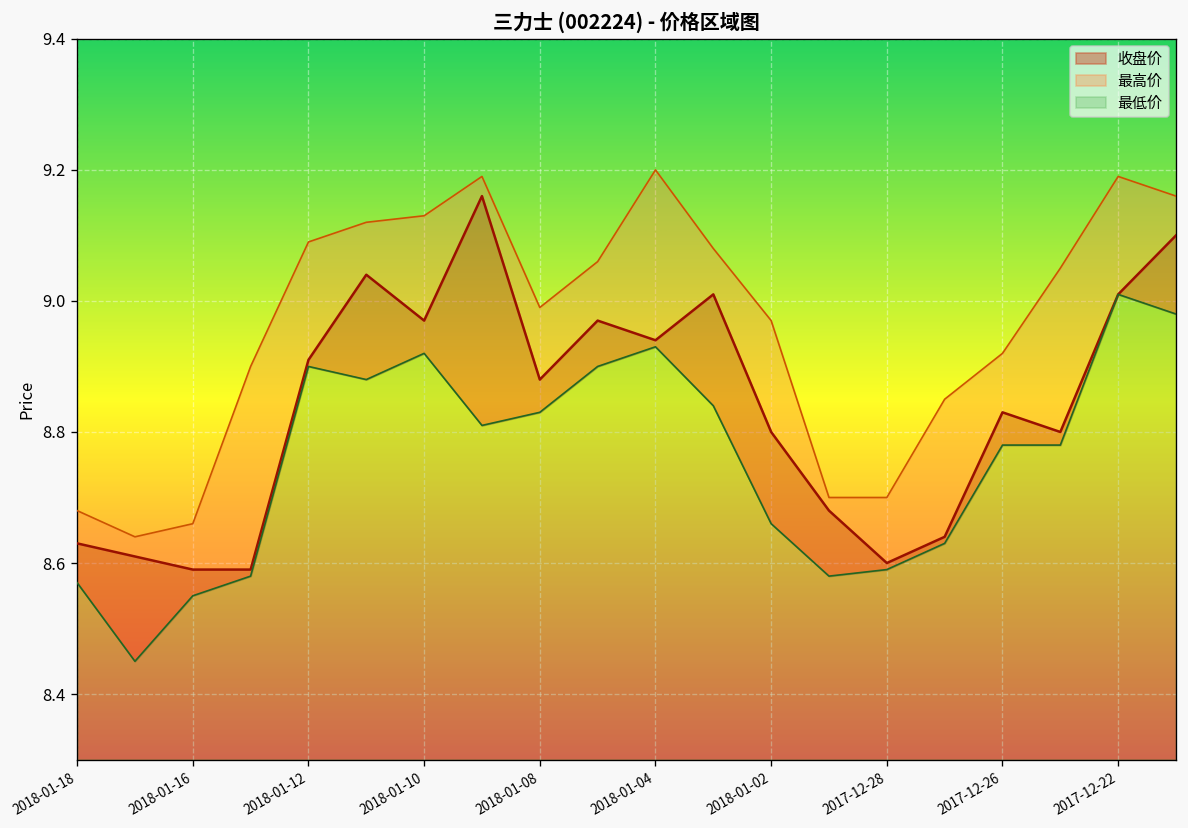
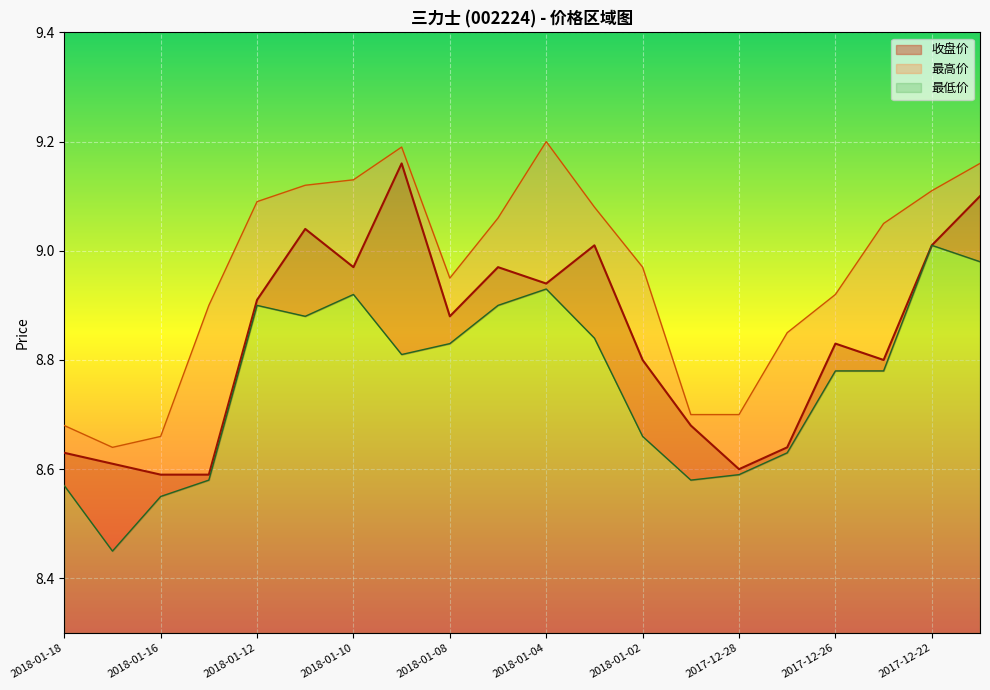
  {
    "收盘价": {
      "2018-01-18": 8.63,
      "2018-01-16": 8.59,
      "2018-01-12": 8.91,
      "2018-01-10": 8.97,
      "2018-01-08": 8.88,
      "2018-01-04": 8.94,
      "2018-01-02": 8.80,
      "2017-12-28": 8.60,
      "2017-12-26": 8.83
    },
    "最高价": {
      "2018-01-18": 8.68,
      "2018-01-16": 8.66,
      "2018-01-12": 9.09,
      "2018-01-10": 9.13,
-     "2018-01-08": 8.99,
+     "2018-01-08": 8.95,
      "2018-01-04": 9.20,
      "2018-01-02": 8.97,
      "2017-12-28": 8.70,
      "2017-12-26": 8.92,
-     "2017-12-22": 9.19
+     "2017-12-22": 9.11
    },
    "最低价": {
      "2018-01-18": 8.57,
      "2018-01-16": 8.55,
      "2018-01-12": 8.90,
      "2018-01-10": 8.92,
      "2018-01-08": 8.83,
      "2018-01-04": 8.93,
      "2018-01-02": 8.66,
      "2017-12-28": 8.59,
      "2017-12-26": 8.78
    }
  }
